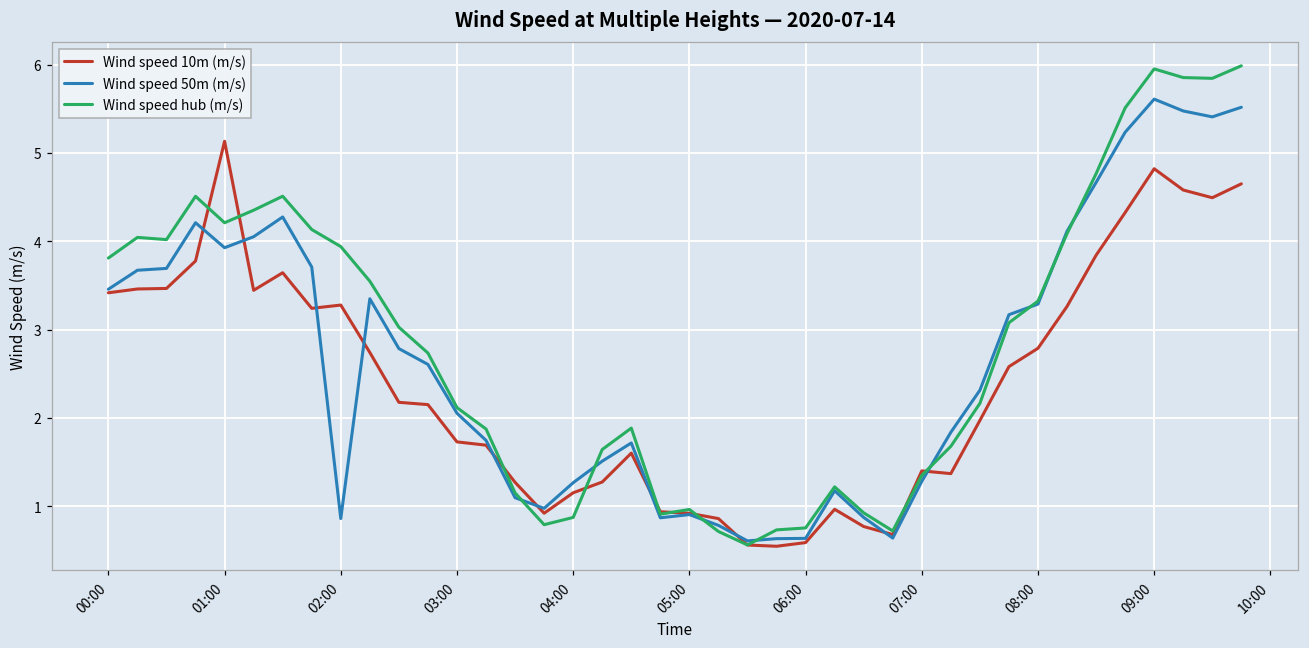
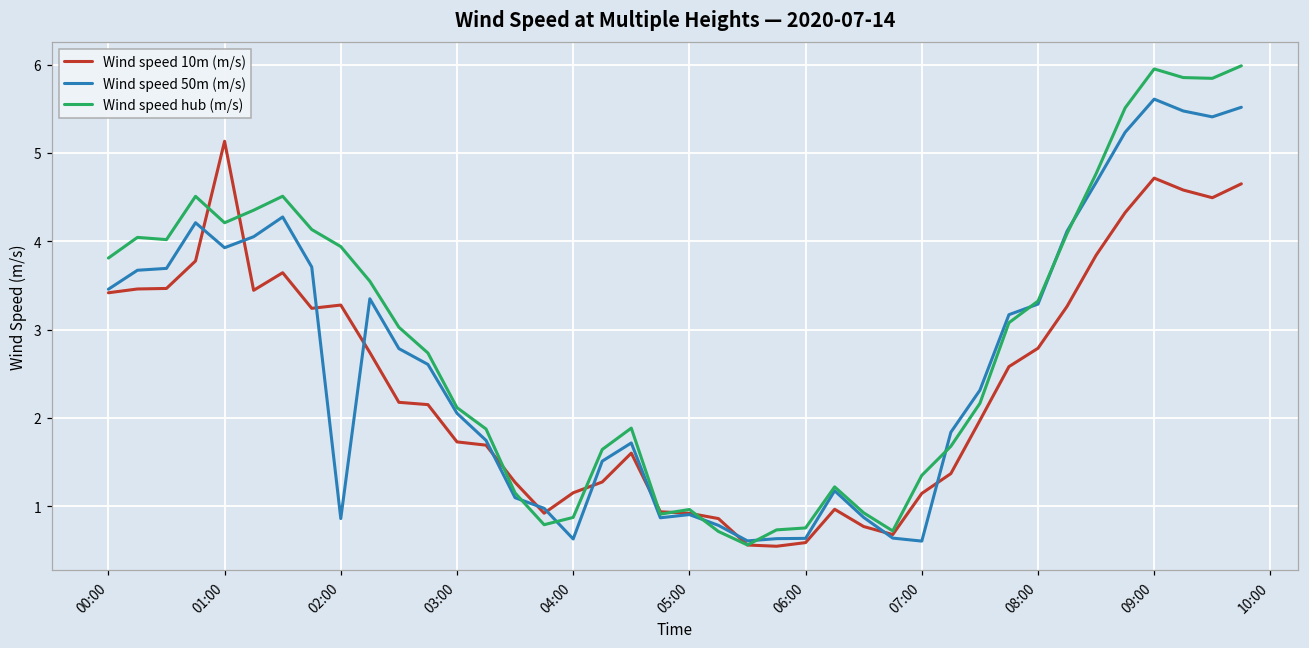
  {
    "Wind speed 10m (m/s)": {
      "00:00": 3.4,
      "01:00": 5.1,
      "02:00": 3.3,
      "03:00": 1.7,
      "04:00": 1.2,
      "06:00": 0.6,
-     "07:00": 1.4,
+     "07:00": 1.1,
      "08:00": 2.8,
-     "09:00": 4.8
+     "09:00": 4.7
    },
    "Wind speed 50m (m/s)": {
      "00:00": 3.5,
      "01:00": 3.9,
      "02:00": 0.9,
      "03:00": 2.1,
-     "04:00": 1.3,
+     "04:00": 0.6,
      "06:00": 0.6,
-     "07:00": 1.3,
+     "07:00": 0.6,
      "08:00": 3.3,
      "09:00": 5.6
    },
    "Wind speed hub (m/s)": {
      "00:00": 3.8,
      "01:00": 4.2,
      "02:00": 3.9,
      "03:00": 2.1,
      "04:00": 0.9,
      "05:00": 1.0,
      "06:00": 0.8,
      "07:00": 1.3,
      "08:00": 3.3,
      "09:00": 6.0
    }
  }
